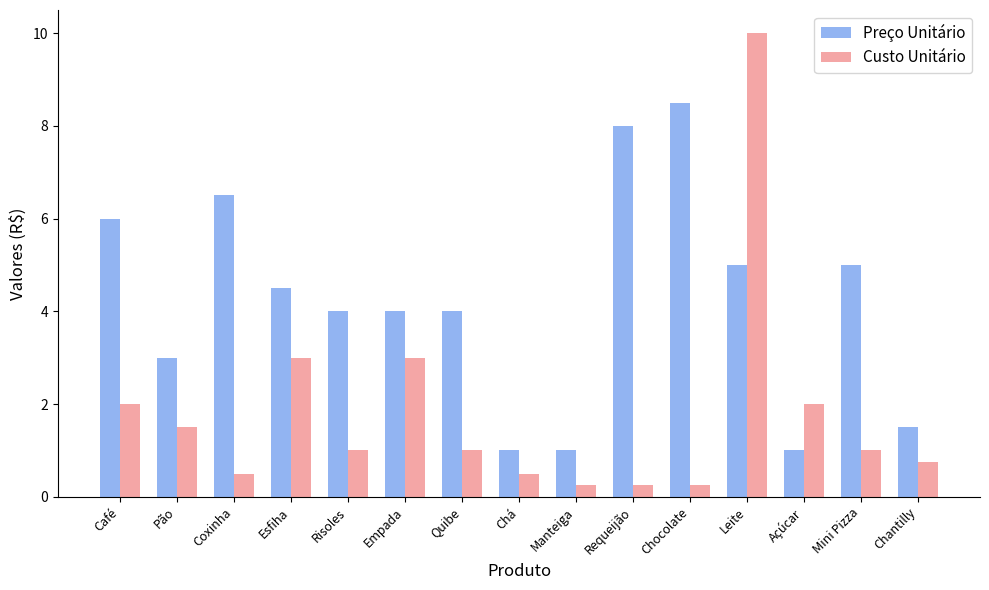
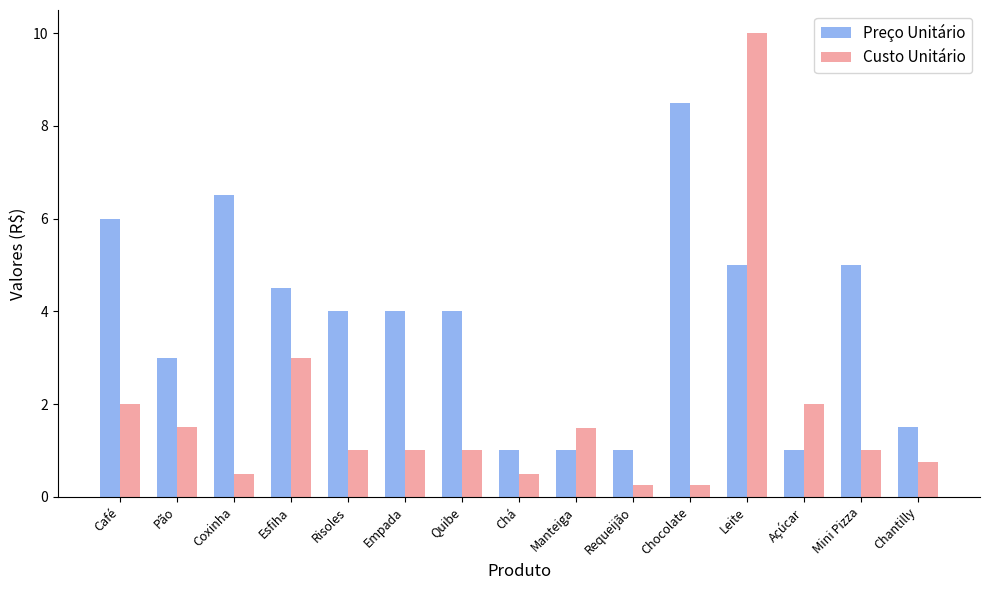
  {
    "Preço Unitário": {
      "Café": 6,
      "Pão": 3,
      "Coxinha": 6.5,
      "Esfiha": 4.5,
      "Risoles": 4,
      "Empada": 4,
      "Quibe": 4,
      "Chá": 1,
      "Manteiga": 1,
-     "Requeijão": 8,
+     "Requeijão": 1,
      "Chocolate": 8.5,
      "Leite": 5,
      "Açúcar": 1,
      "Mini Pizza": 5,
      "Chantilly": 1.5
    },
    "Custo Unitário": {
      "Café": 2.0,
      "Pão": 1.5,
      "Coxinha": 0.5,
      "Esfiha": 3.0,
      "Risoles": 1.0,
-     "Empada": 3,
+     "Empada": 1,
      "Quibe": 1.0,
      "Chá": 0.5,
-     "Manteiga": 0.3,
+     "Manteiga": 1.5,
      "Requeijão": 0.3,
      "Chocolate": 0.3,
      "Leite": 10.0,
      "Açúcar": 2.0,
      "Mini Pizza": 1.0,
      "Chantilly": 0.8
    }
  }
